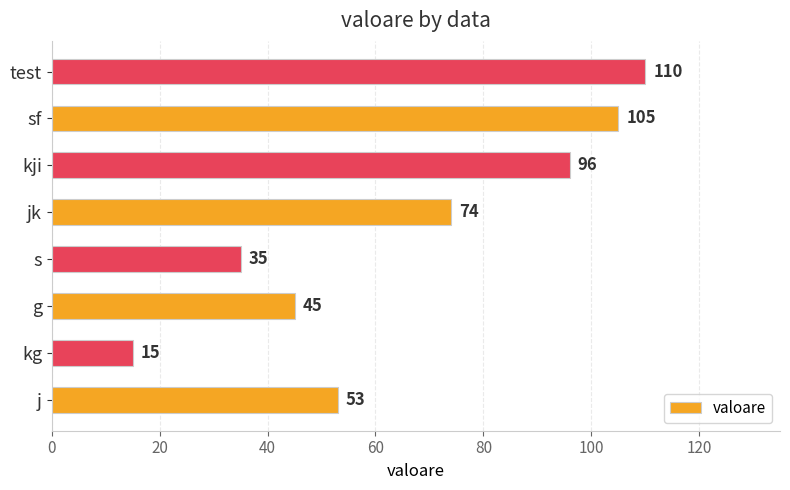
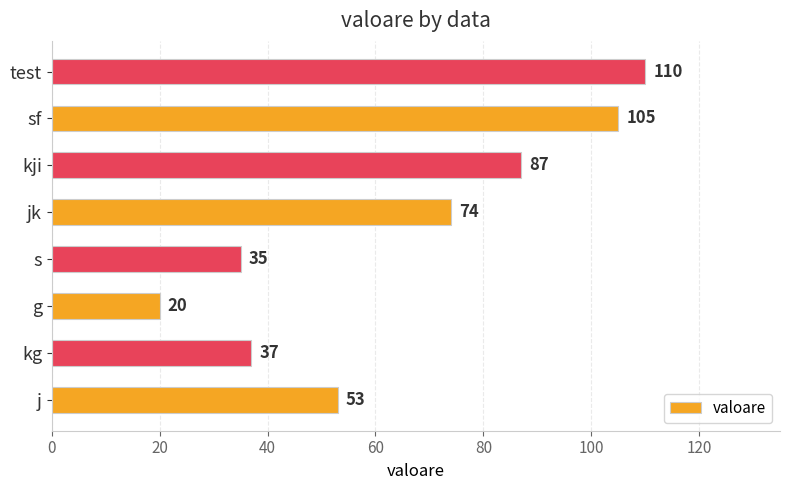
  {
    "test": 110,
    "sf": 105,
-   "kji": 96,
+   "kji": 87,
    "jk": 74,
    "s": 35,
-   "g": 45,
-   "kg": 15,
+   "g": 20,
+   "kg": 37,
    "j": 53
  }
